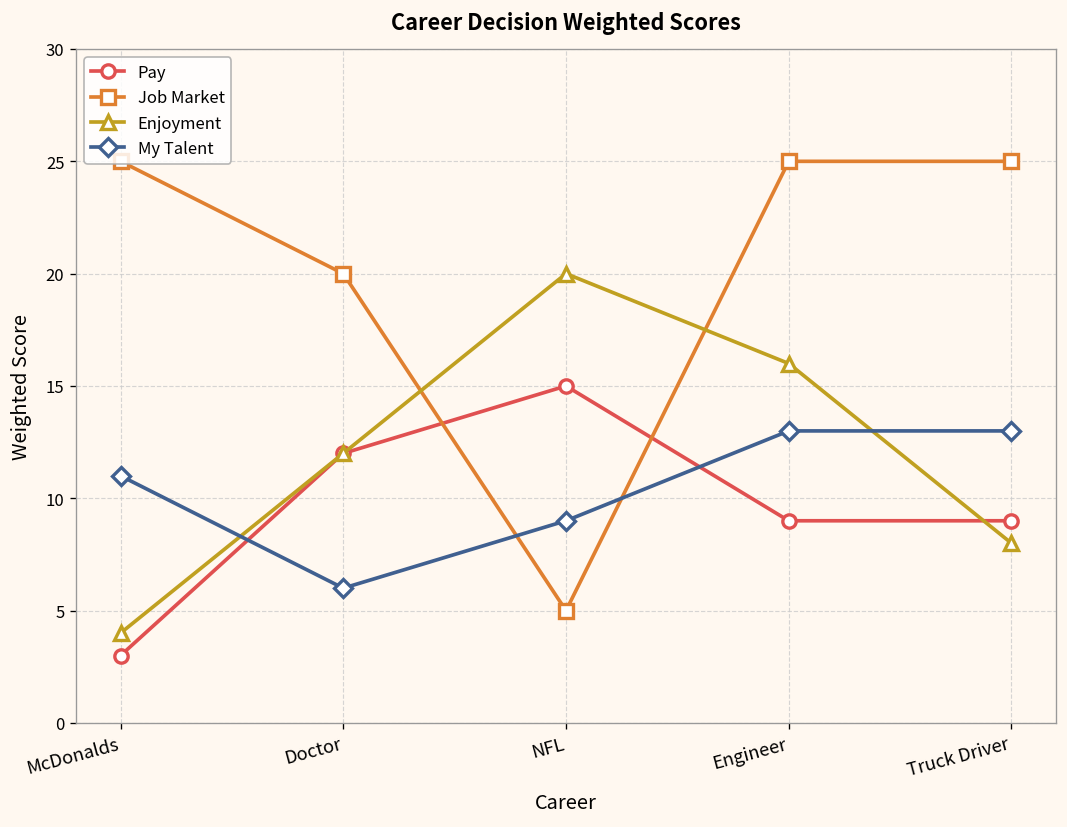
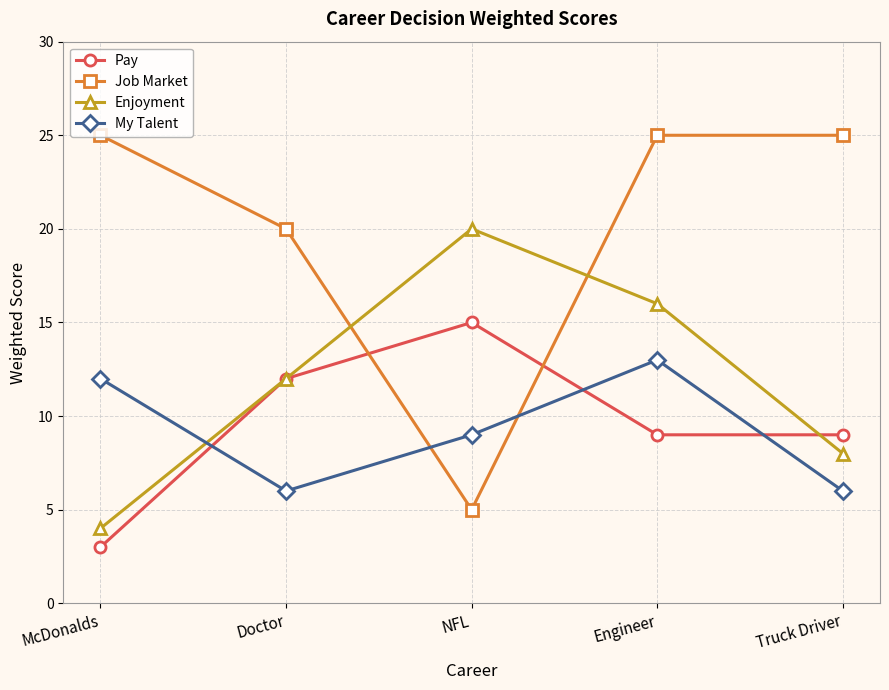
  {
    "My Talent": {
-     "McDonalds": 11,
+     "McDonalds": 12,
      "Doctor": 6,
      "NFL": 9,
      "Engineer": 13,
-     "Truck Driver": 13
+     "Truck Driver": 6
    }
  }
